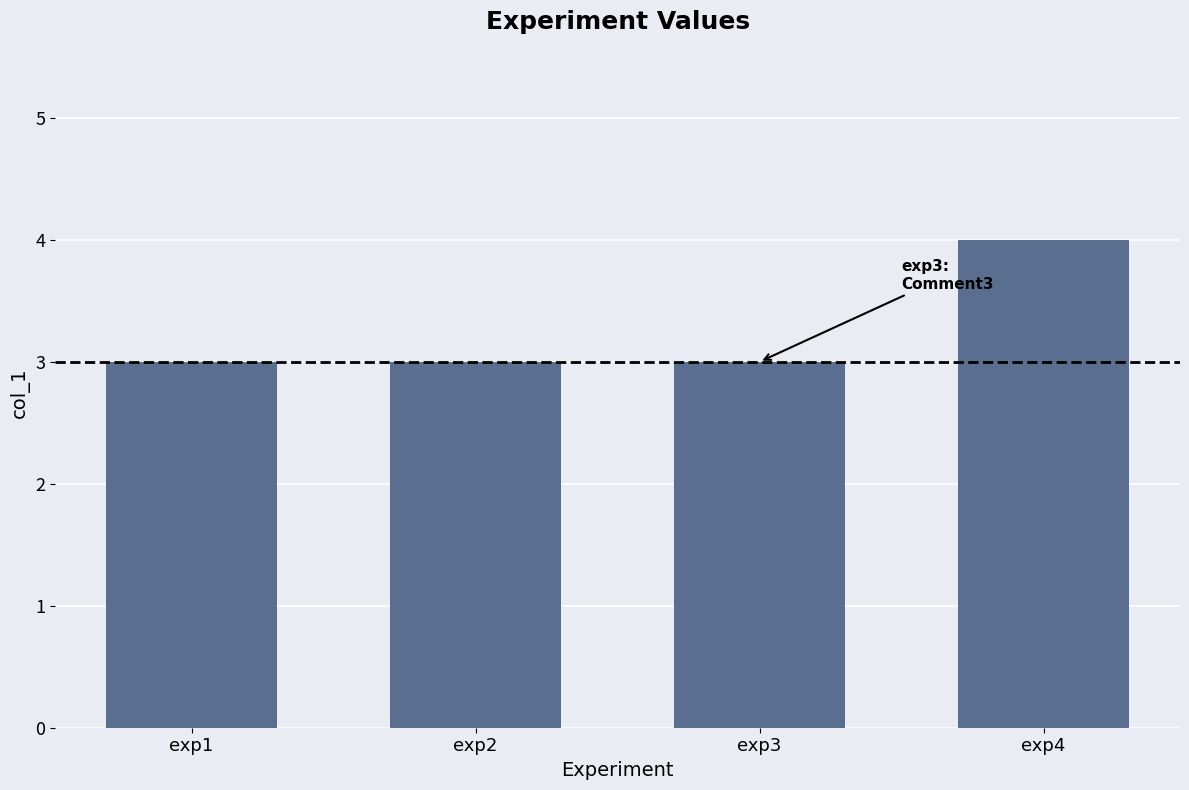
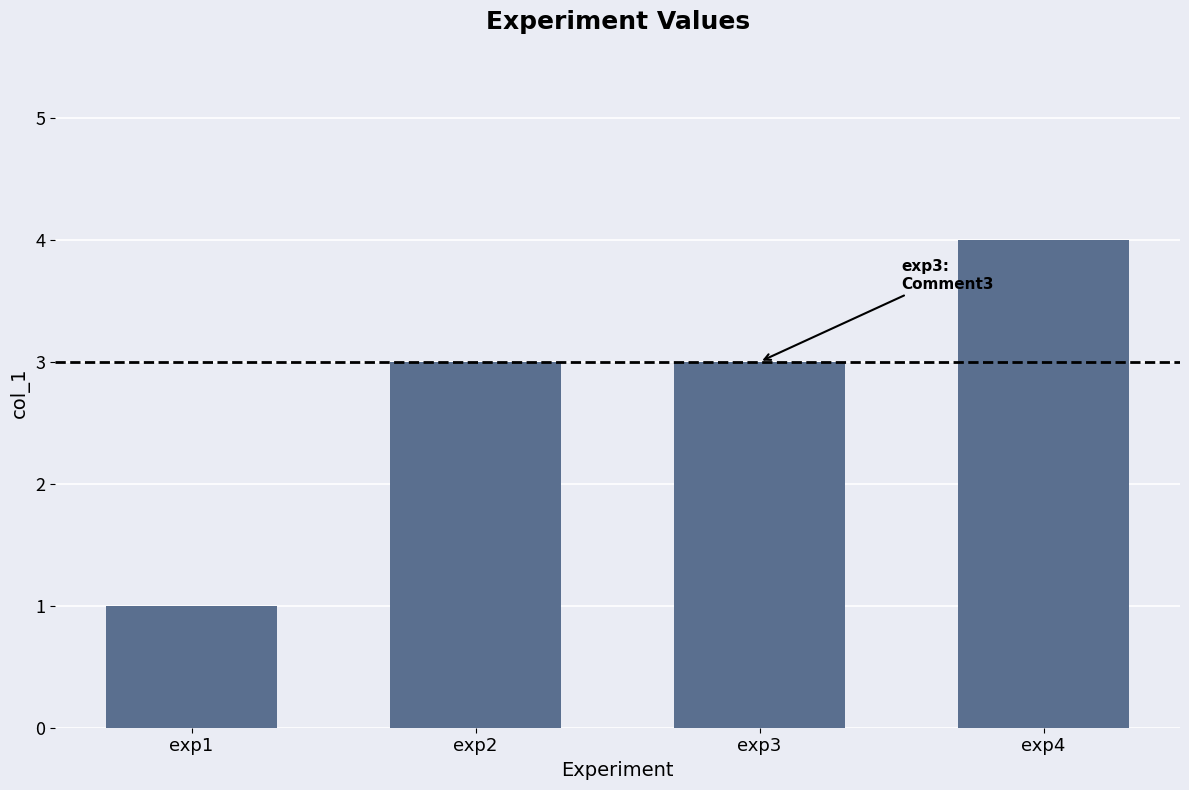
  {
-   "exp1": 3,
+   "exp1": 1,
    "exp2": 3,
    "exp3": 3,
    "exp4": 4
  }
